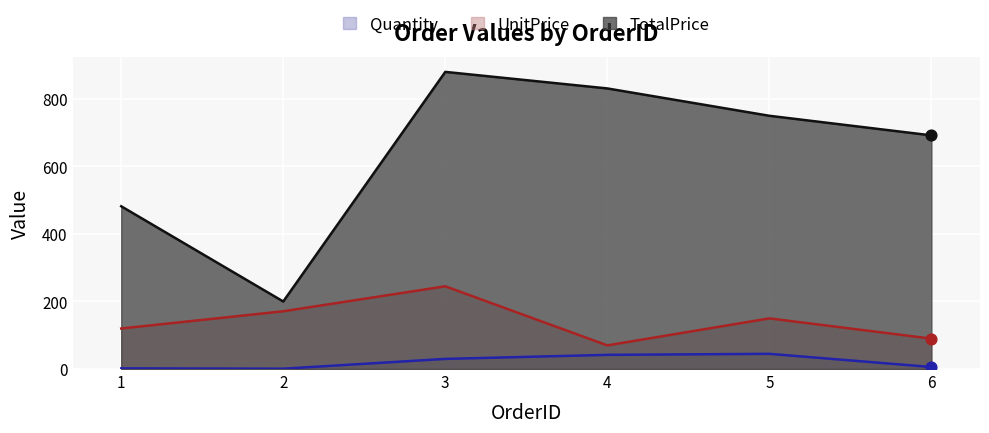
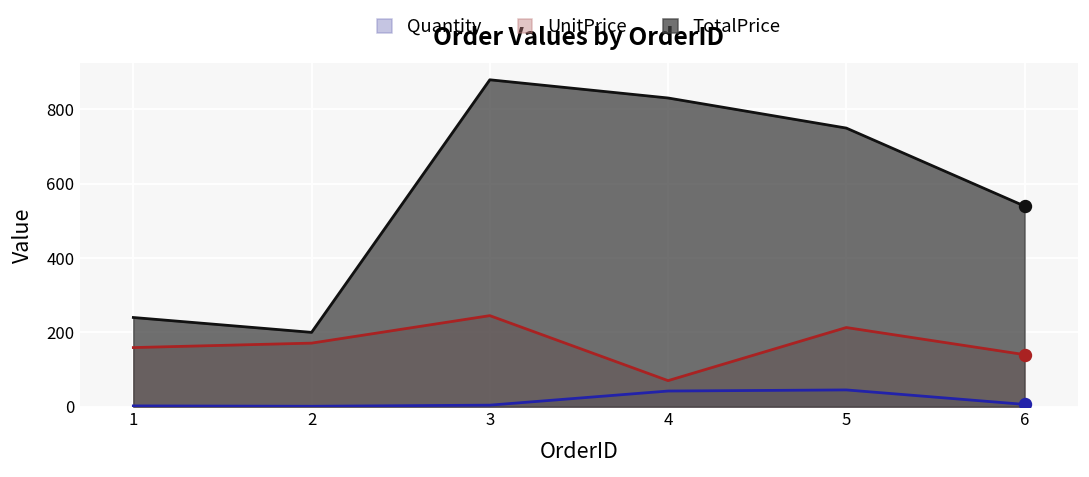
  {
    "Quantity": {
      "1": 0,
      "2": 0,
-     "3": 30,
+     "3": 0,
      "4": 40,
      "5": 50
    },
    "UnitPrice": {
-     "1": 120,
+     "1": 160,
      "2": 170,
      "3": 250,
      "4": 70,
-     "5": 150,
-     "6": 90
+     "5": 210,
+     "6": 140
    },
    "TotalPrice": {
-     "1": 480,
+     "1": 240,
      "2": 200,
      "3": 880,
      "4": 830,
      "5": 750,
-     "6": 690
+     "6": 540
    }
  }
